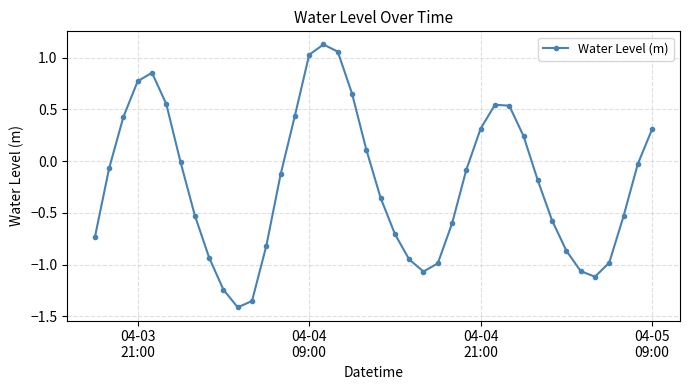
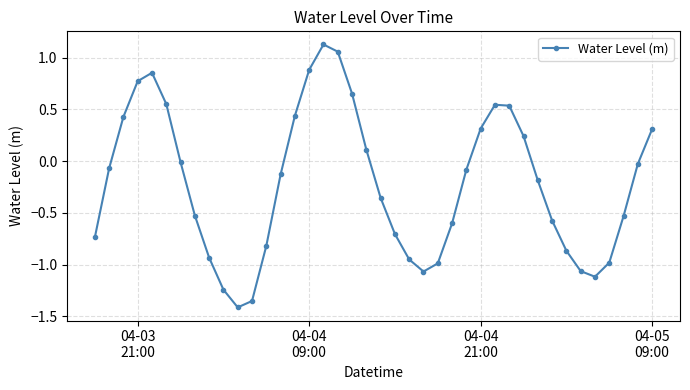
  {
    "04-03 21:00": 0.77,
-   "04-04 09:00": 1.03,
+   "04-04 09:00": 0.88,
    "04-04 21:00": 0.31,
    "04-05 09:00": 0.31
  }
